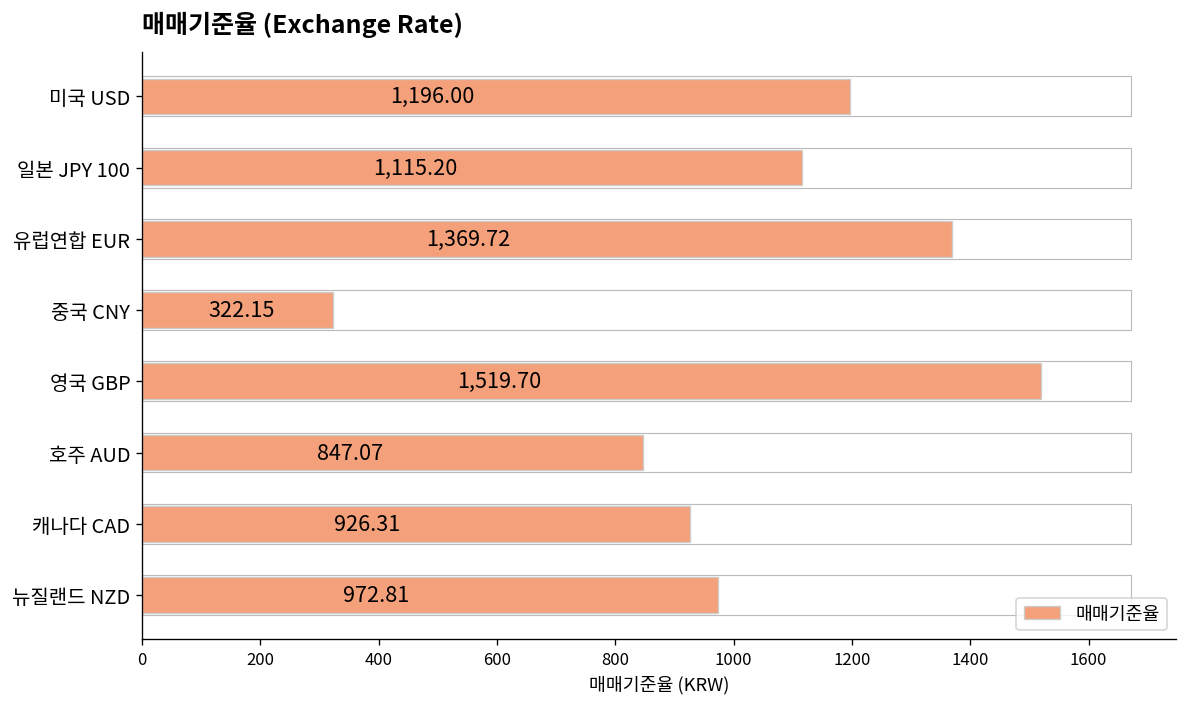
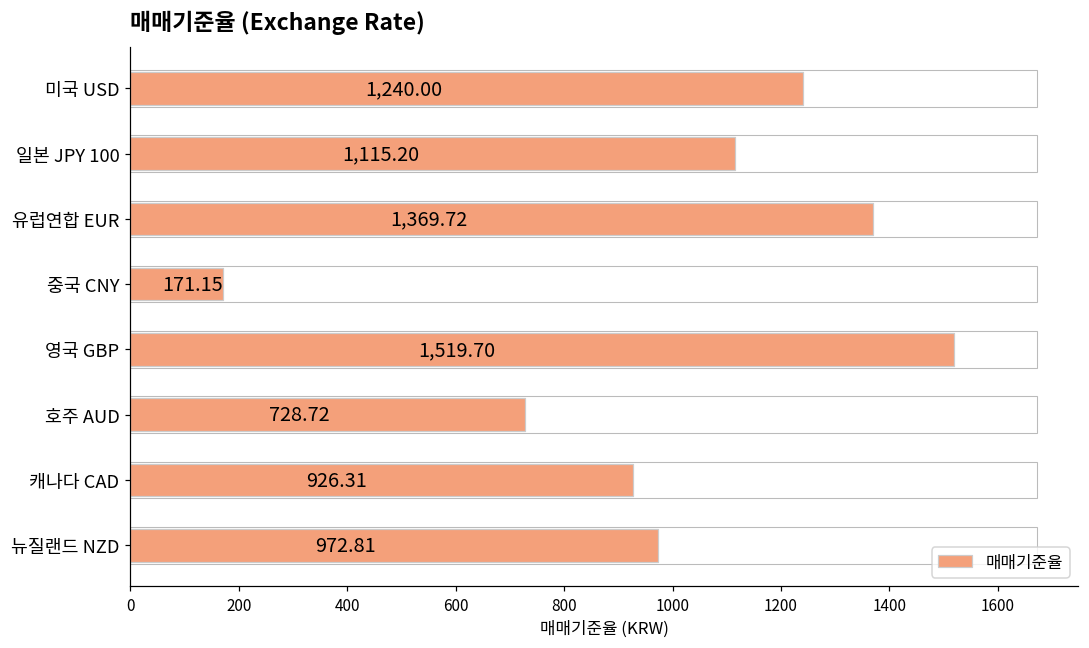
  {
-   "미국 USD": "1,196.00",
+   "미국 USD": "1,240.00",
    "일본 JPY 100": "1,115.20",
    "유럽연합 EUR": "1,369.72",
-   "중국 CNY": "322.15",
+   "중국 CNY": "171.15",
    "영국 GBP": "1,519.70",
-   "호주 AUD": "847.07",
+   "호주 AUD": "728.72",
    "캐나다 CAD": "926.31",
    "뉴질랜드 NZD": "972.81"
  }
